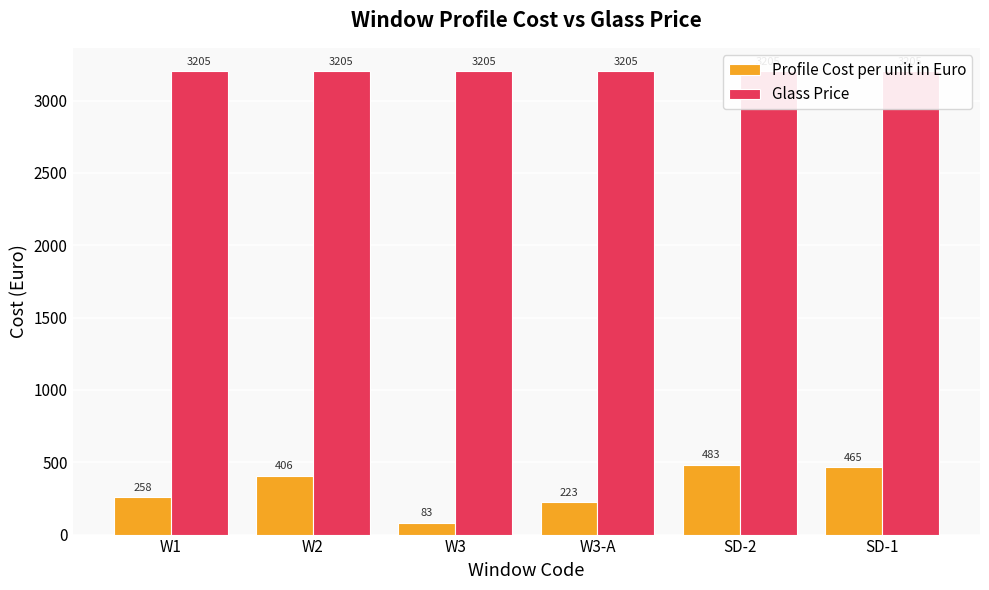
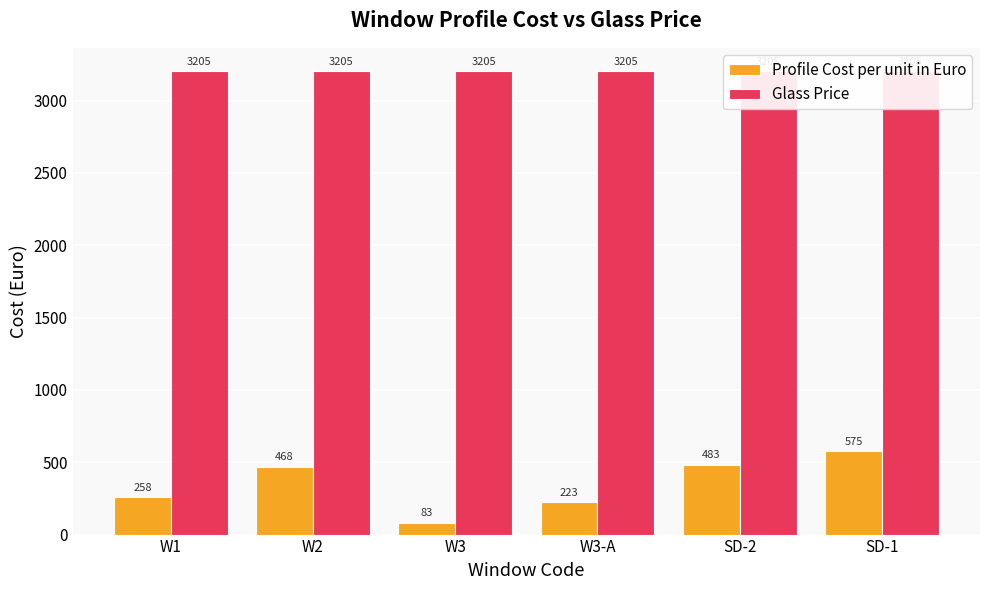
  {
    "Profile Cost per unit in Euro": {
      "W1": 258,
-     "W2": 406,
+     "W2": 468,
      "W3": 83,
      "W3-A": 223,
      "SD-2": 483,
-     "SD-1": 465
+     "SD-1": 575
    },
    "Glass Price": {
      "W1": 3205,
      "W2": 3205,
      "W3": 3205,
      "W3-A": 3205
    }
  }
